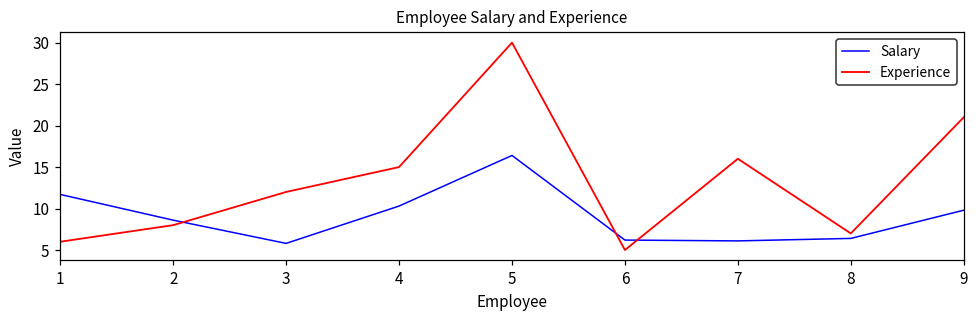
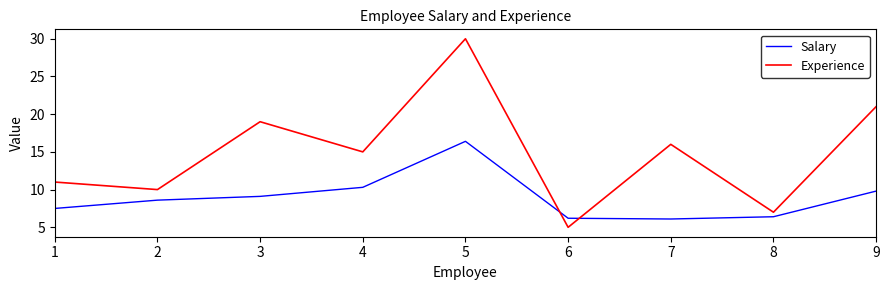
  {
    "Salary": {
-     "1": 12,
+     "1": 8,
      "2": 9,
-     "3": 6,
+     "3": 9,
      "4": 10,
      "5": 16,
      "6": 6,
      "7": 6,
      "8": 6,
      "9": 10
    },
    "Experience": {
-     "1": 6,
-     "2": 8,
-     "3": 12,
+     "1": 11,
+     "2": 10,
+     "3": 19,
      "4": 15,
      "5": 30,
      "6": 5,
      "7": 16,
      "8": 7,
      "9": 21
    }
  }
